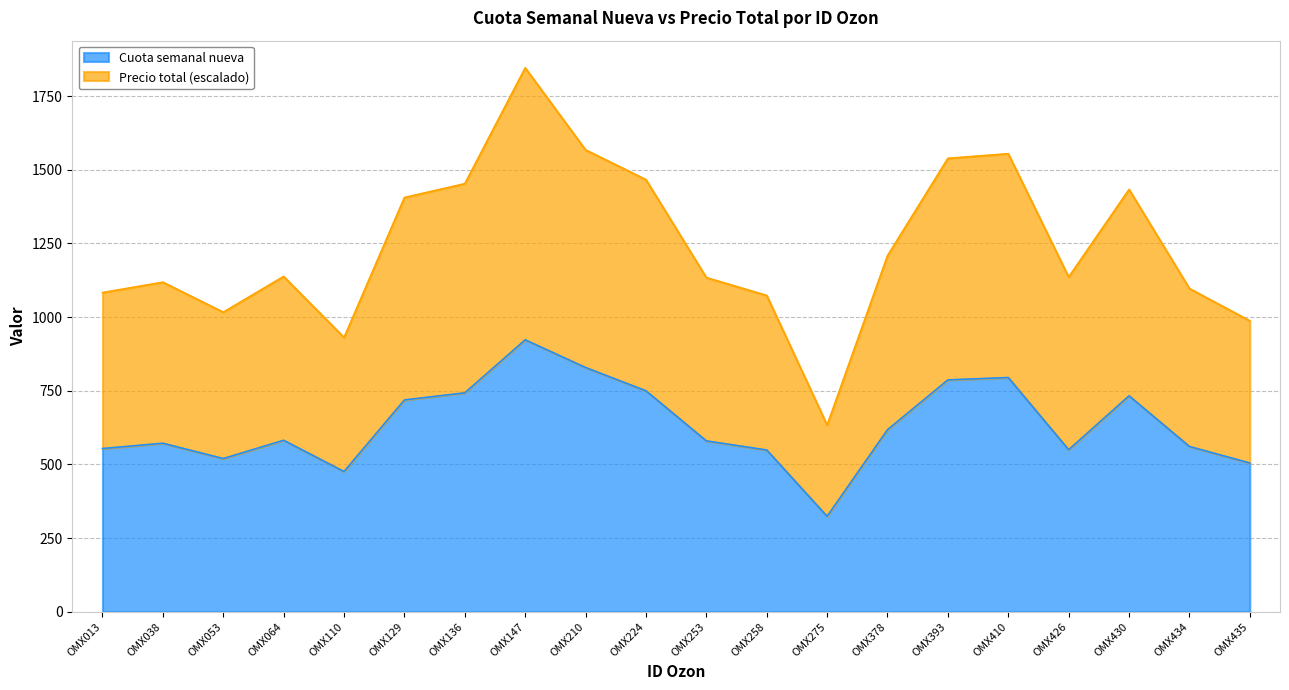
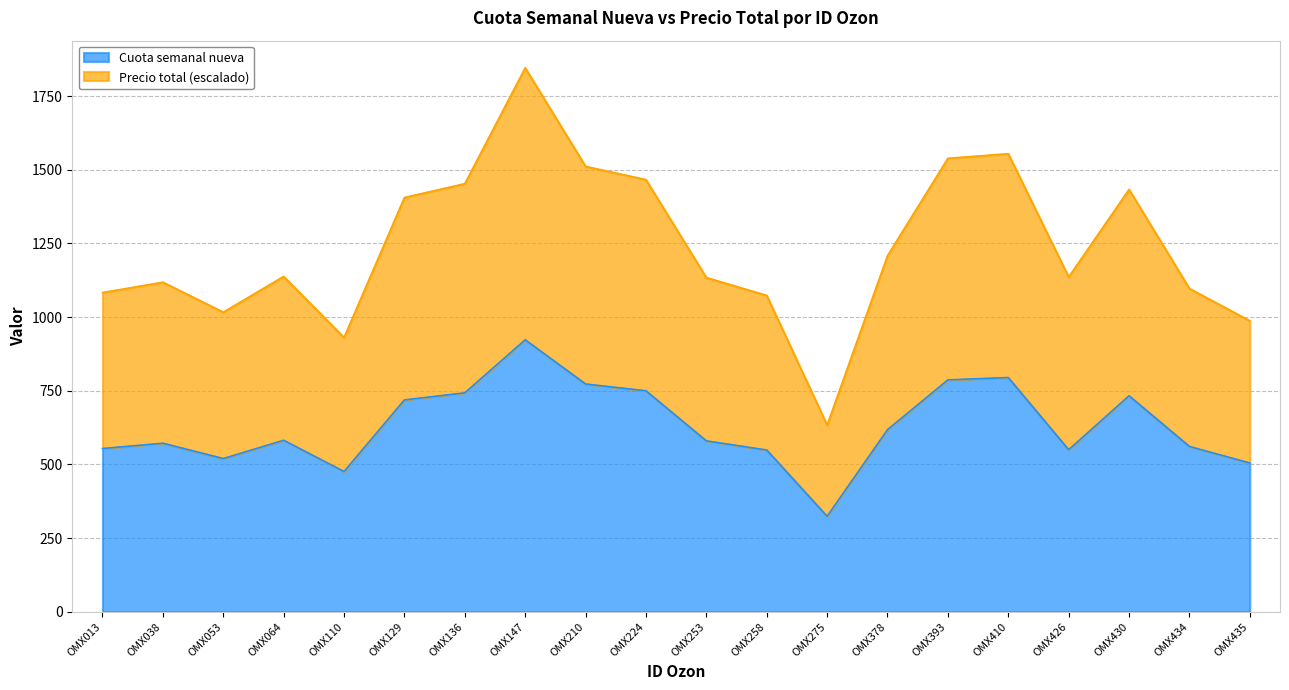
  {
    "Cuota semanal nueva": {
      "OMX013": 550,
      "OMX038": 570,
      "OMX053": 520,
      "OMX064": 580,
      "OMX110": 480,
      "OMX129": 720,
      "OMX136": 740,
      "OMX147": 920,
-     "OMX210": 830,
+     "OMX210": 770,
      "OMX224": 750,
      "OMX253": 580,
      "OMX258": 550,
      "OMX275": 320,
      "OMX378": 620,
      "OMX393": 790,
      "OMX410": 800,
      "OMX426": 550,
      "OMX430": 730,
      "OMX434": 560,
      "OMX435": 510
    },
    "Precio total (escalado)": {
      "OMX013": 530,
      "OMX038": 550,
      "OMX053": 500,
      "OMX064": 560,
      "OMX110": 450,
      "OMX129": 690,
      "OMX136": 710,
      "OMX147": 920,
      "OMX210": 740,
      "OMX224": 720,
      "OMX253": 550,
      "OMX258": 520,
      "OMX275": 310,
      "OMX378": 590,
      "OMX393": 750,
      "OMX410": 760,
      "OMX426": 590,
      "OMX430": 700,
      "OMX434": 540,
      "OMX435": 480
    }
  }
